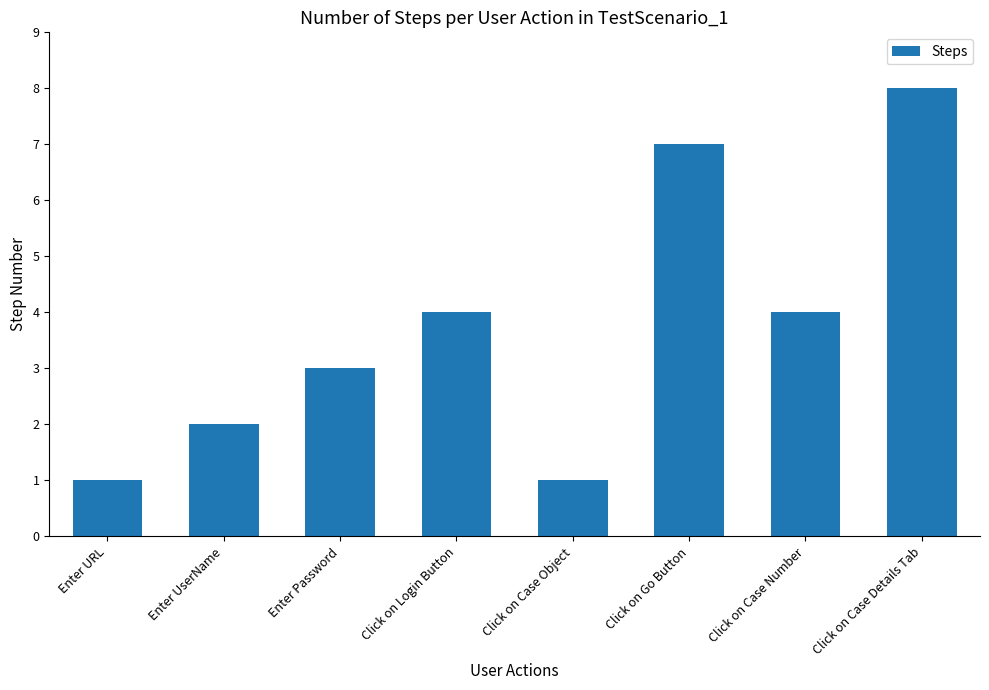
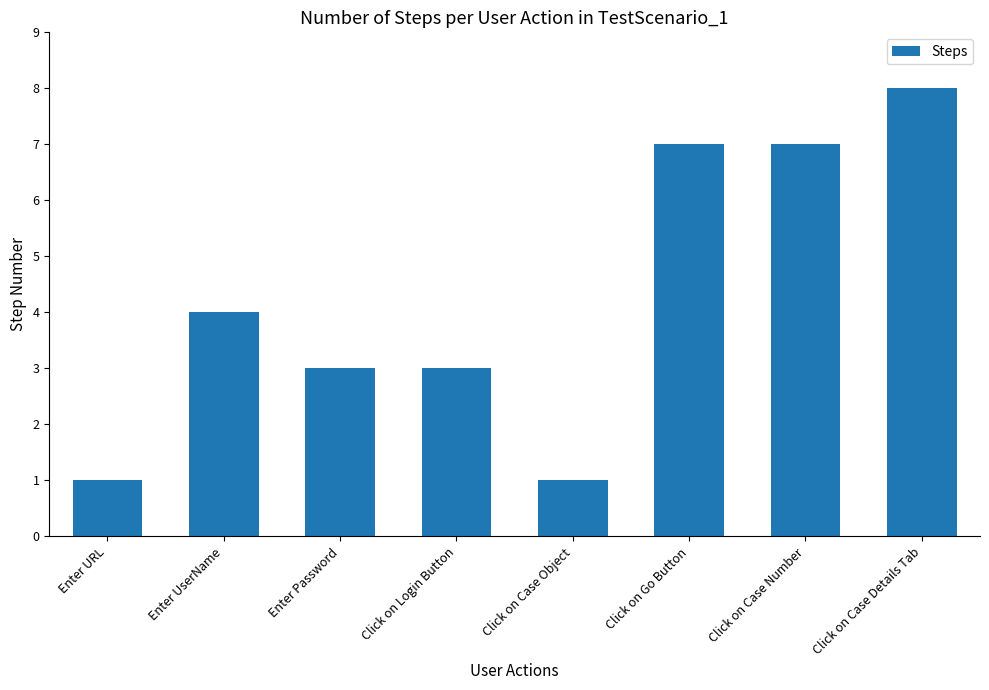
  {
    "Enter URL": 1,
-   "Enter UserName": 2,
+   "Enter UserName": 4,
    "Enter Password": 3,
-   "Click on Login Button": 4,
+   "Click on Login Button": 3,
    "Click on Case Object": 1,
    "Click on Go Button": 7,
-   "Click on Case Number": 4,
+   "Click on Case Number": 7,
    "Click on Case Details Tab": 8
  }
